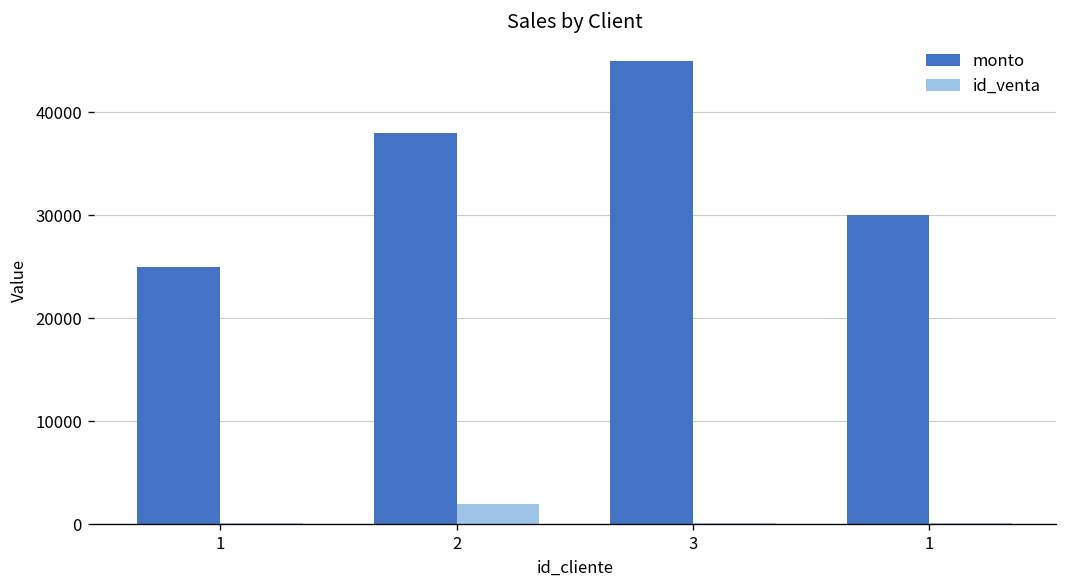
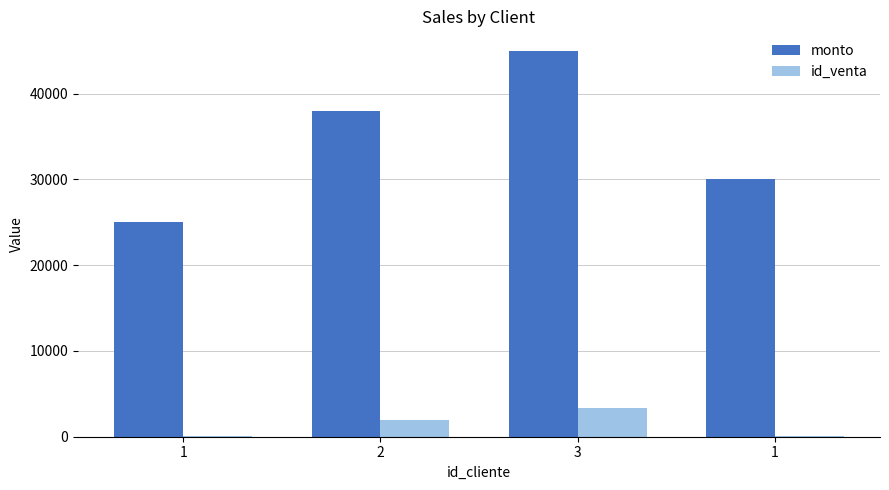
  {
    "monto": {
      "2": 38000,
      "3": 45000
    },
    "id_venta": {
      "2": 2000,
-     "3": 0
+     "3": 3000
    }
  }
